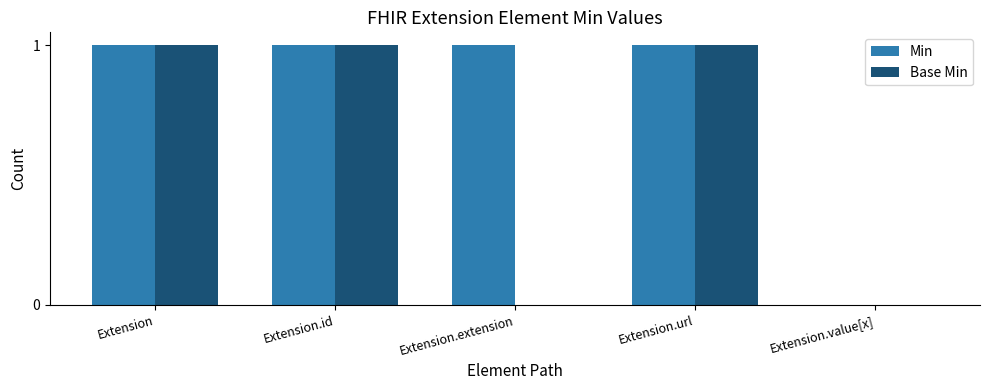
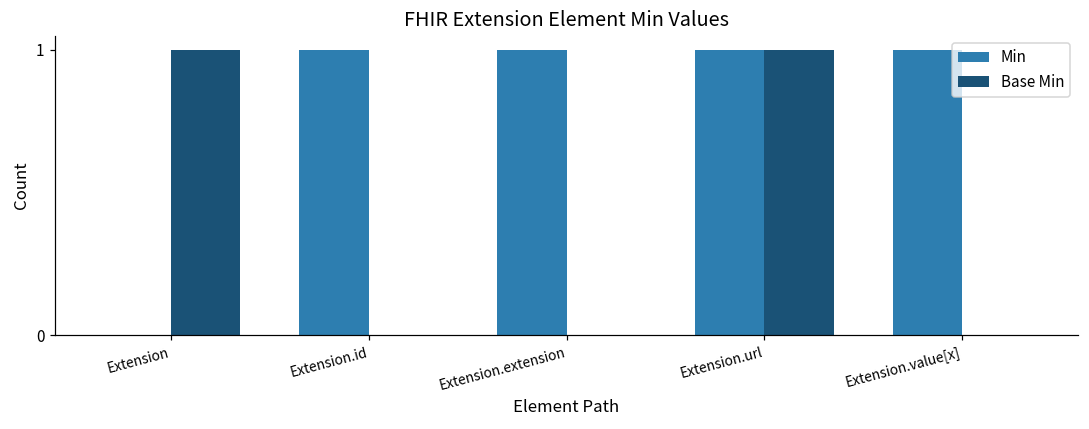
  {
    "Min": {
-     "Extension": 1,
+     "Extension": 0,
      "Extension.id": 1,
      "Extension.extension": 1,
      "Extension.url": 1,
-     "Extension.value[x]": 0
+     "Extension.value[x]": 1
    },
    "Base Min": {
      "Extension": 1,
-     "Extension.id": 1,
+     "Extension.id": 0,
      "Extension.extension": 0,
      "Extension.url": 1,
      "Extension.value[x]": 0
    }
  }
